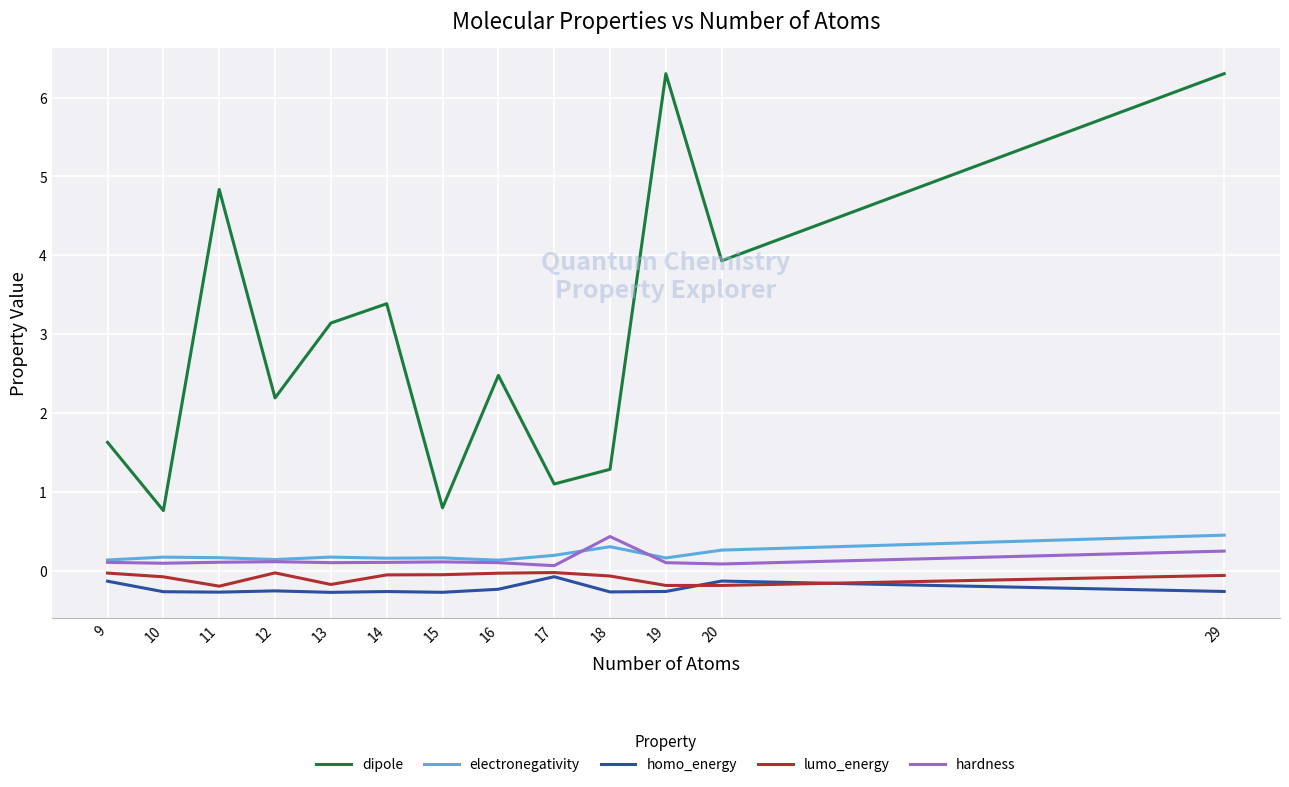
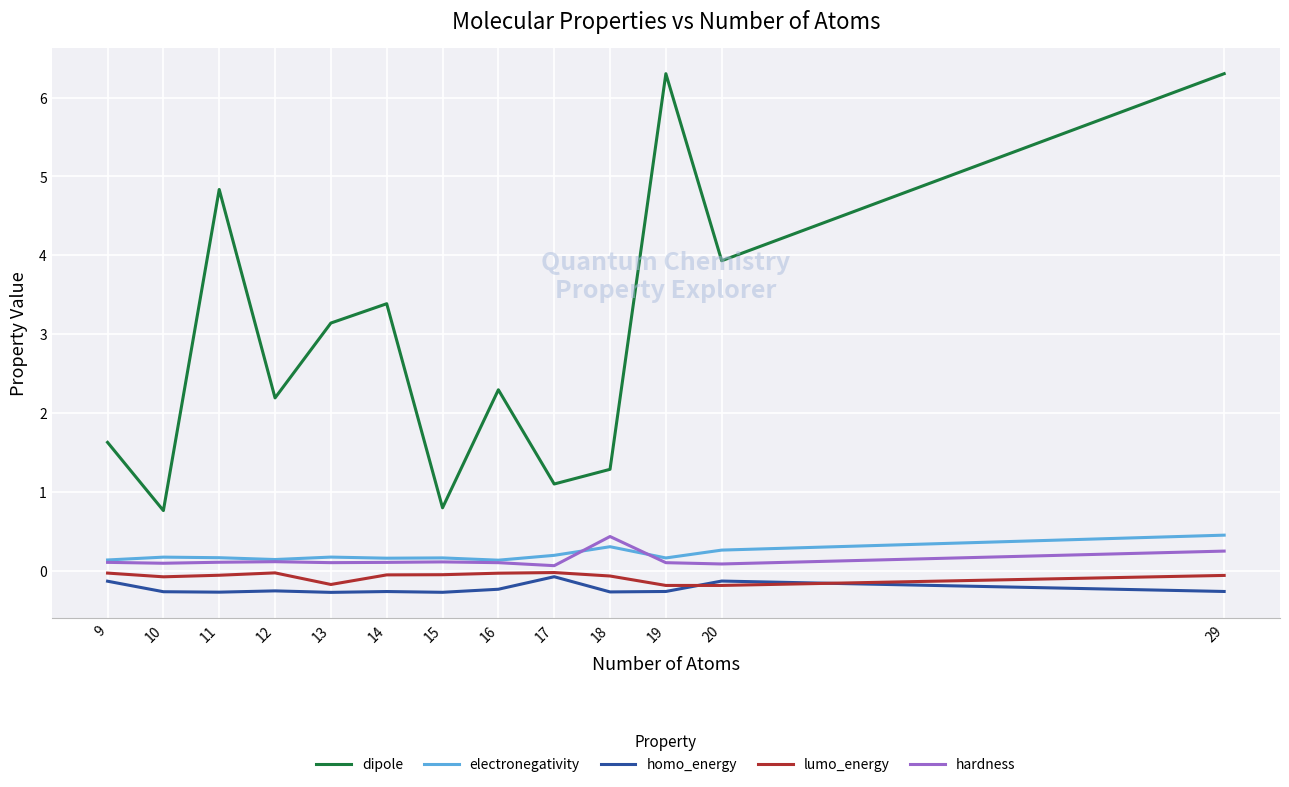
  {
    "dipole": {
      "9": 1.6,
      "10": 0.8,
      "11": 4.8,
      "12": 2.2,
      "13": 3.1,
      "14": 3.4,
      "15": 0.8,
-     "16": 2.5,
+     "16": 2.3,
      "17": 1.1,
      "18": 1.3,
      "19": 6.3,
      "20": 3.9,
      "29": 6.3
    },
    "electronegativity": {
      "10": 0.2,
      "11": 0.2,
      "13": 0.2,
      "14": 0.2,
      "15": 0.2,
      "17": 0.2,
      "18": 0.3,
      "19": 0.2,
      "20": 0.3,
      "29": 0.5
    },
    "homo_energy": {
      "9": -0.1,
      "10": -0.3,
      "11": -0.3,
      "12": -0.3,
      "13": -0.3,
      "14": -0.3,
      "15": -0.3,
      "16": -0.2,
      "17": -0.1,
      "18": -0.3,
      "19": -0.3,
      "20": -0.1,
      "29": -0.3
    },
    "lumo_energy": {
      "9": 0.0,
      "10": -0.1,
-     "11": -0.2,
+     "11": -0.1,
      "12": 0.0,
      "13": -0.2,
      "14": -0.1,
      "15": -0.1,
      "16": 0.0,
      "17": 0.0,
      "18": -0.1,
      "19": -0.2,
      "20": -0.2,
      "29": -0.1
    },
    "hardness": {
      "10": 0.1,
      "11": 0.1,
      "13": 0.1,
      "14": 0.1,
      "15": 0.1,
      "17": 0.1,
      "18": 0.4,
      "19": 0.1,
      "20": 0.1,
      "29": 0.2
    }
  }
